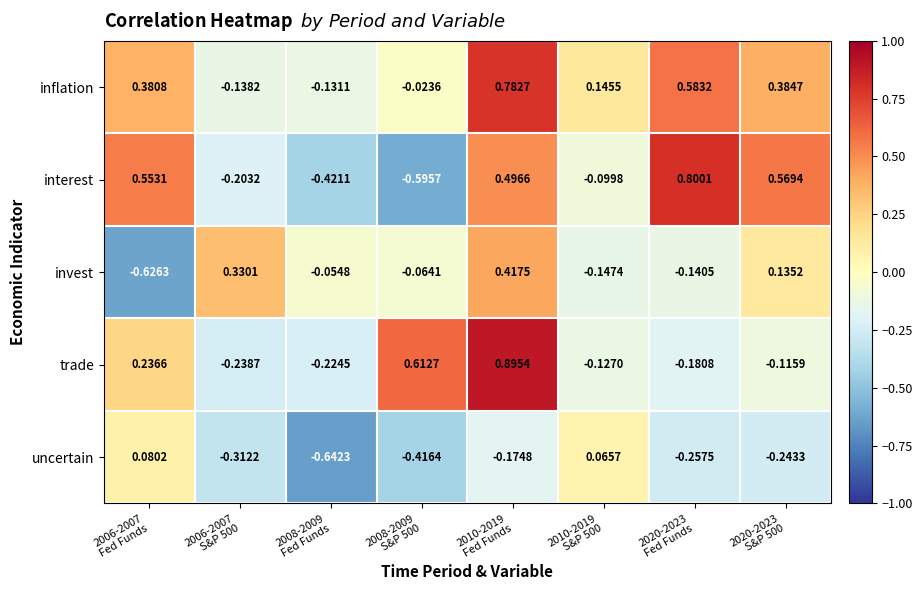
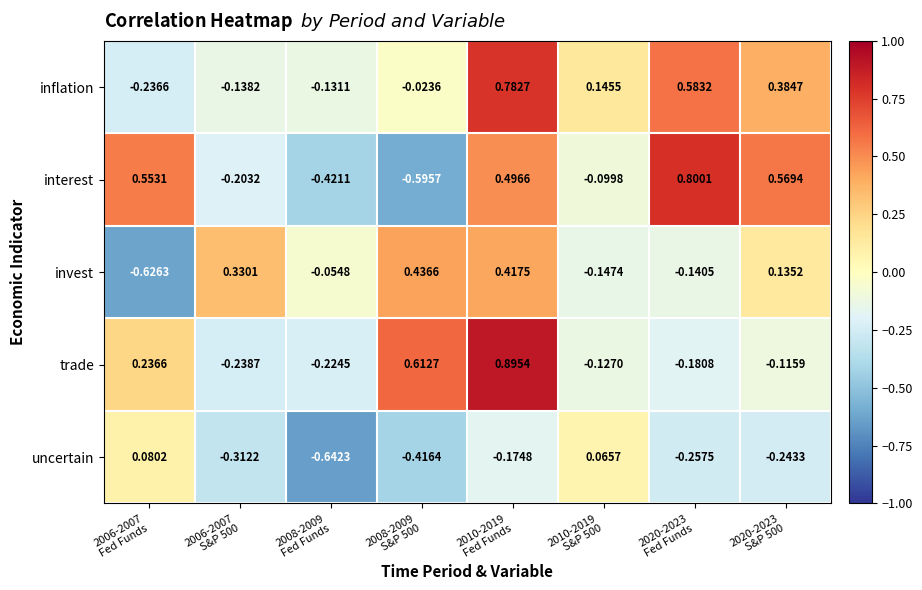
  {
    "inflation": {
-     "2006-2007 Fed Funds": 0.3808,
+     "2006-2007 Fed Funds": -0.2366,
      "2006-2007 S&P 500": -0.1382,
      "2008-2009 Fed Funds": -0.1311,
      "2008-2009 S&P 500": -0.0236,
      "2010-2019 Fed Funds": 0.7827,
      "2010-2019 S&P 500": 0.1455,
      "2020-2023 Fed Funds": 0.5832,
      "2020-2023 S&P 500": 0.3847
    },
    "interest": {
      "2006-2007 Fed Funds": 0.5531,
      "2006-2007 S&P 500": -0.2032,
      "2008-2009 Fed Funds": -0.4211,
      "2008-2009 S&P 500": -0.5957,
      "2010-2019 Fed Funds": 0.4966,
      "2010-2019 S&P 500": -0.0998,
      "2020-2023 Fed Funds": 0.8001,
      "2020-2023 S&P 500": 0.5694
    },
    "invest": {
      "2006-2007 Fed Funds": -0.6263,
      "2006-2007 S&P 500": 0.3301,
      "2008-2009 Fed Funds": -0.0548,
-     "2008-2009 S&P 500": -0.0641,
+     "2008-2009 S&P 500": 0.4366,
      "2010-2019 Fed Funds": 0.4175,
      "2010-2019 S&P 500": -0.1474,
      "2020-2023 Fed Funds": -0.1405,
      "2020-2023 S&P 500": 0.1352
    },
    "trade": {
      "2006-2007 Fed Funds": 0.2366,
      "2006-2007 S&P 500": -0.2387,
      "2008-2009 Fed Funds": -0.2245,
      "2008-2009 S&P 500": 0.6127,
      "2010-2019 Fed Funds": 0.8954,
      "2010-2019 S&P 500": -0.1270,
      "2020-2023 Fed Funds": -0.1808,
      "2020-2023 S&P 500": -0.1159
    },
    "uncertain": {
      "2006-2007 Fed Funds": 0.0802,
      "2006-2007 S&P 500": -0.3122,
      "2008-2009 Fed Funds": -0.6423,
      "2008-2009 S&P 500": -0.4164,
      "2010-2019 Fed Funds": -0.1748,
      "2010-2019 S&P 500": 0.0657,
      "2020-2023 Fed Funds": -0.2575,
      "2020-2023 S&P 500": -0.2433
    }
  }
